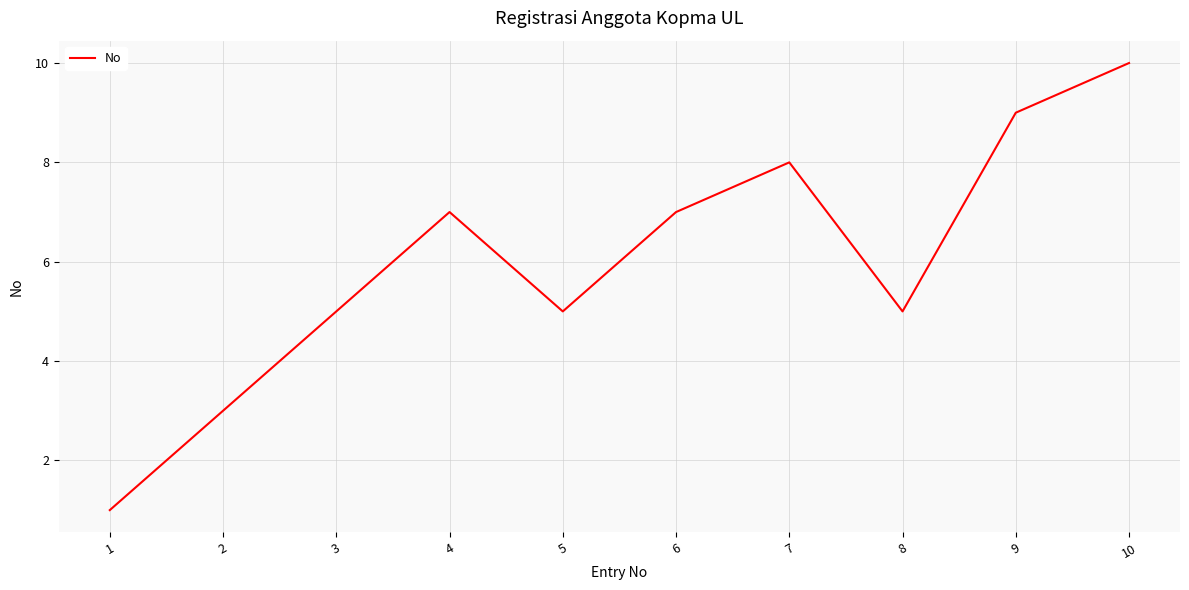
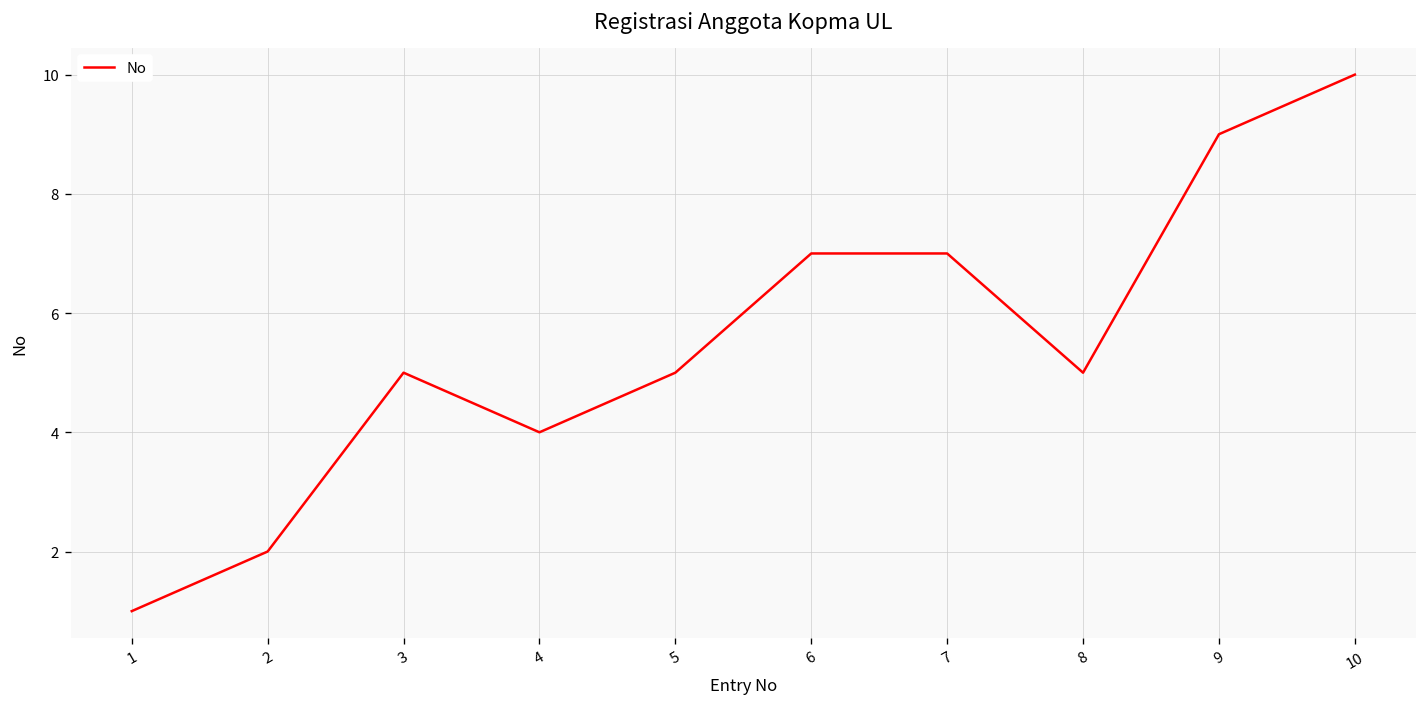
  {
    "1": 1,
-   "2": 3,
+   "2": 2,
    "3": 5,
-   "4": 7,
+   "4": 4,
    "5": 5,
    "6": 7,
-   "7": 8,
+   "7": 7,
    "8": 5,
    "9": 9,
    "10": 10
  }
